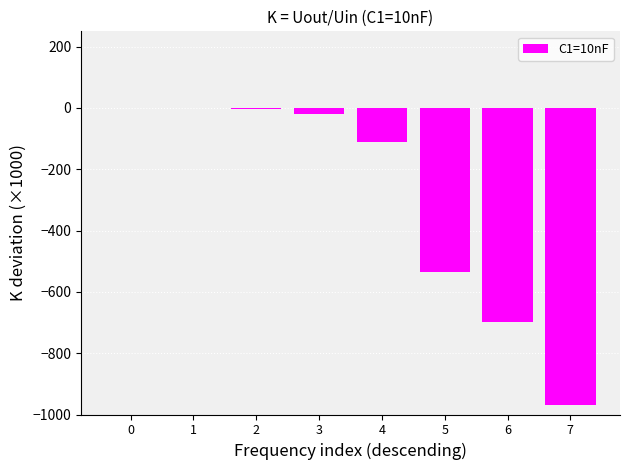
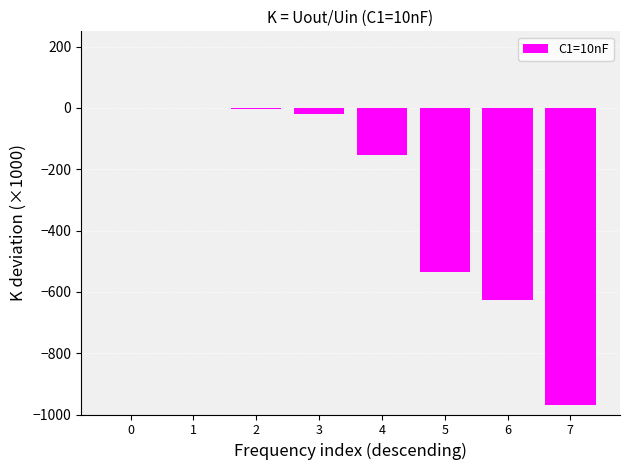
  {
    "0": 0,
    "3": -20,
-   "4": -110,
+   "4": -150,
    "5": -540,
-   "6": -700,
+   "6": -630,
    "7": -970
  }
